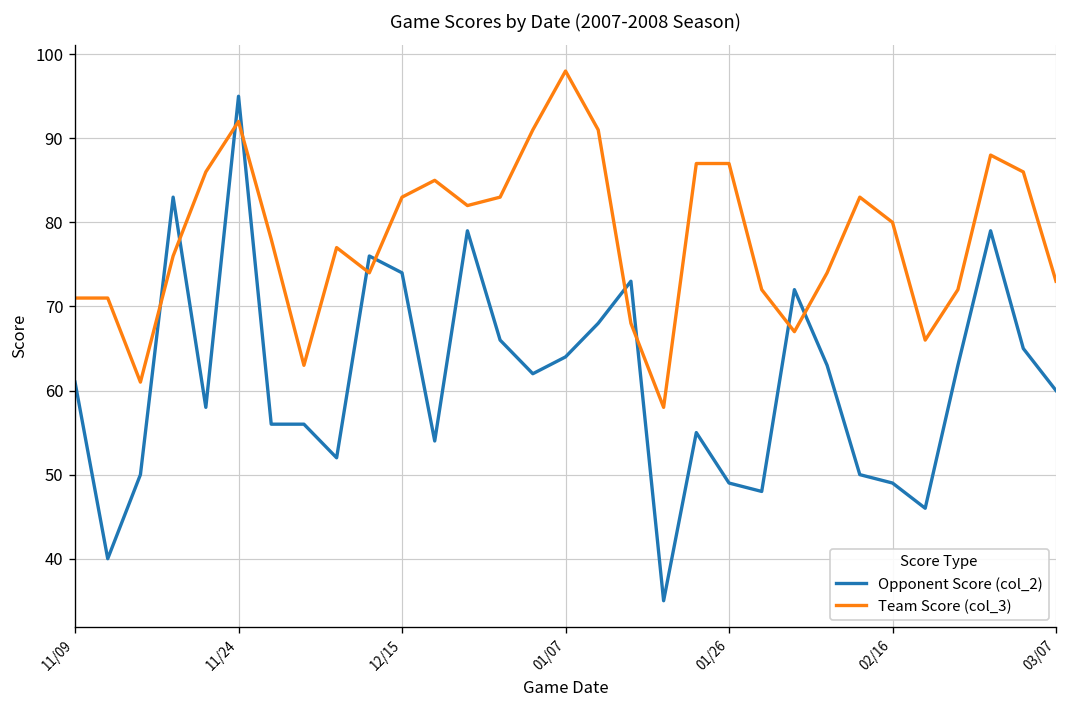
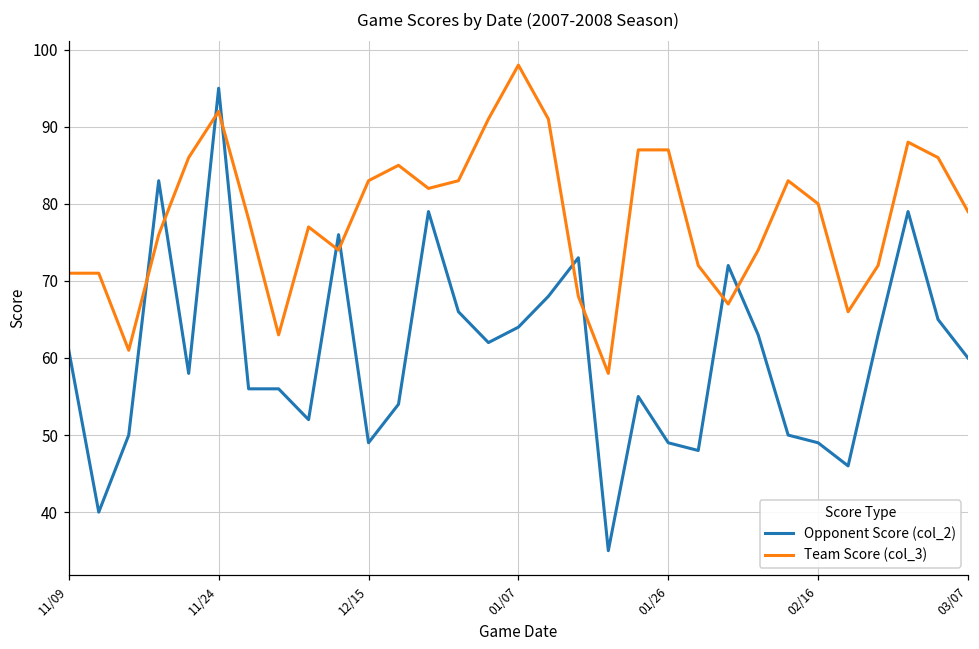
  {
    "Opponent Score (col_2)": {
      "11/09": 61,
      "11/24": 95,
-     "12/15": 74,
+     "12/15": 49,
      "01/07": 64,
      "01/26": 49,
      "02/16": 49,
      "03/07": 60
    },
    "Team Score (col_3)": {
      "11/09": 71,
      "11/24": 92,
      "12/15": 83,
      "01/07": 98,
      "01/26": 87,
      "02/16": 80,
-     "03/07": 73
+     "03/07": 79
    }
  }
